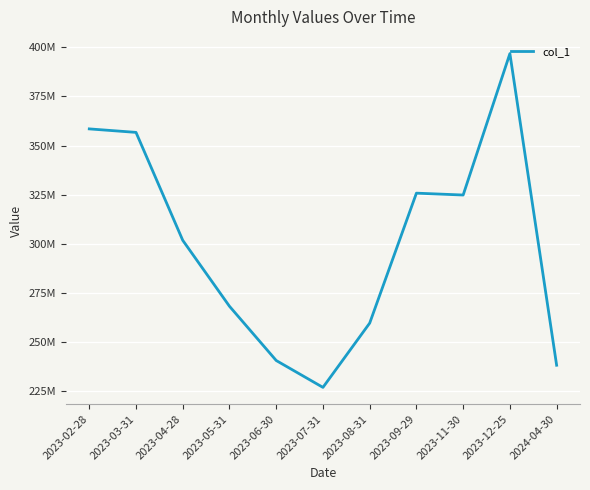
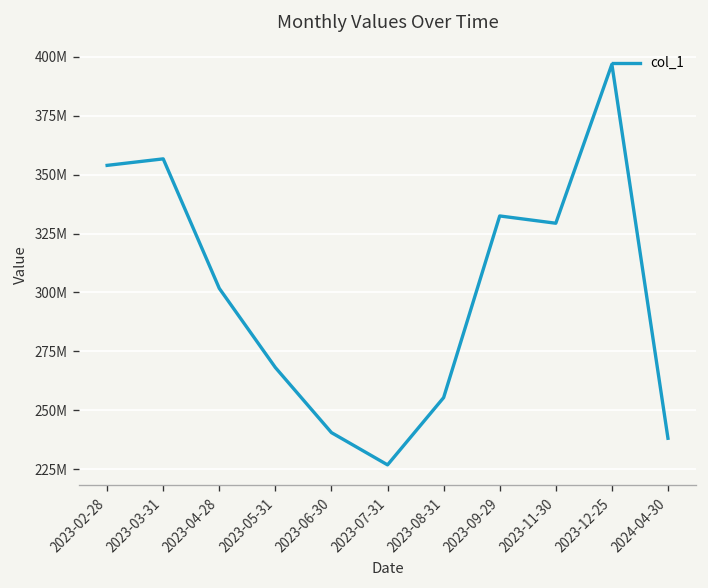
  {
-   "2023-02-28": 358000000,
+   "2023-02-28": 354000000,
    "2023-03-31": 357000000,
    "2023-04-28": 302000000,
    "2023-05-31": 268000000,
    "2023-06-30": 241000000,
    "2023-07-31": 227000000,
-   "2023-08-31": 260000000,
-   "2023-09-29": 326000000,
-   "2023-11-30": 325000000,
+   "2023-08-31": 255000000,
+   "2023-09-29": 332000000,
+   "2023-11-30": 329000000,
    "2023-12-25": 397000000,
    "2024-04-30": 238000000
  }
